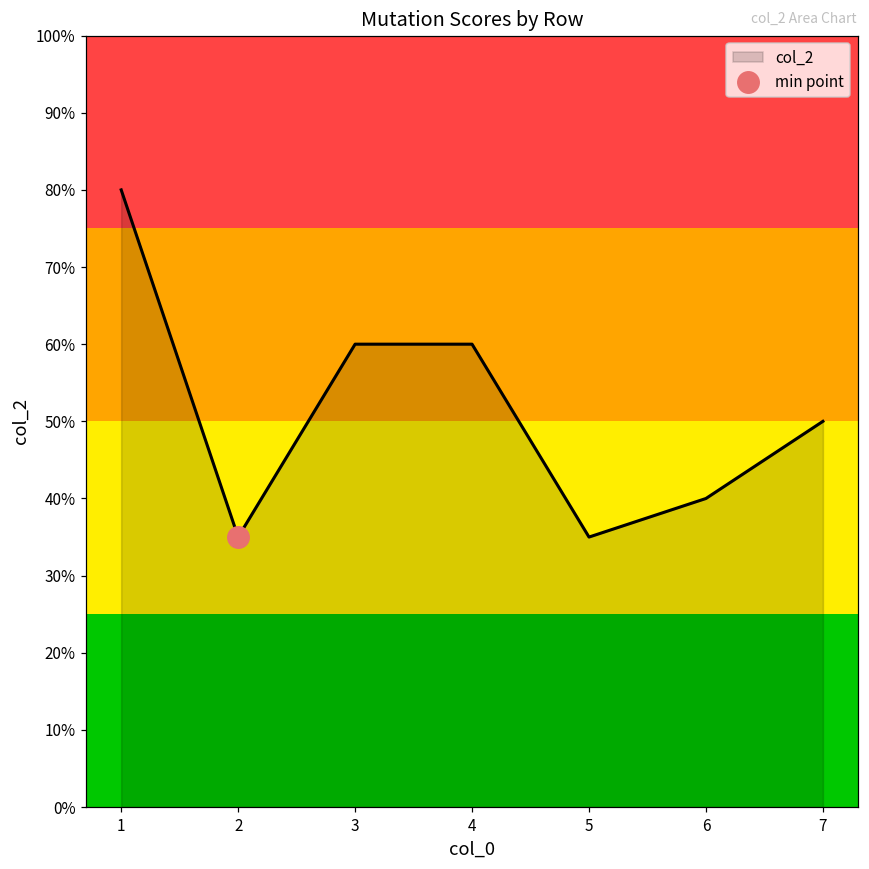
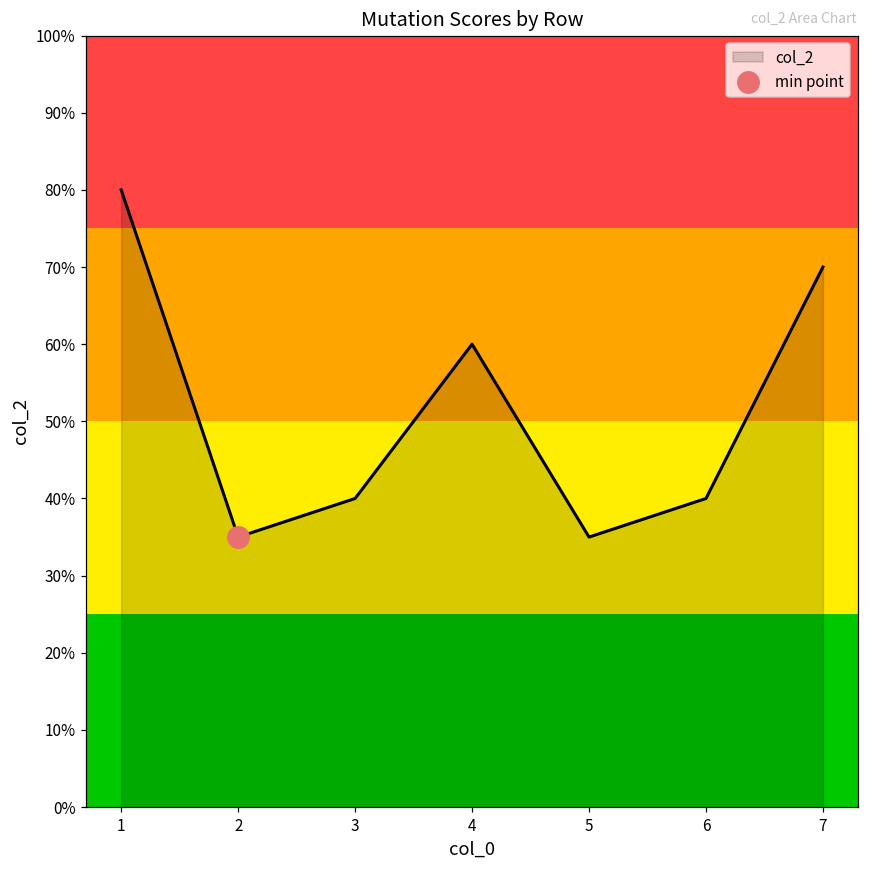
  {
    "col_2": {
      "1": "80%",
-     "3": "60%",
+     "3": "40%",
      "4": "60%",
      "5": "35%",
      "6": "40%",
-     "7": "50%"
+     "7": "70%"
    }
  }
